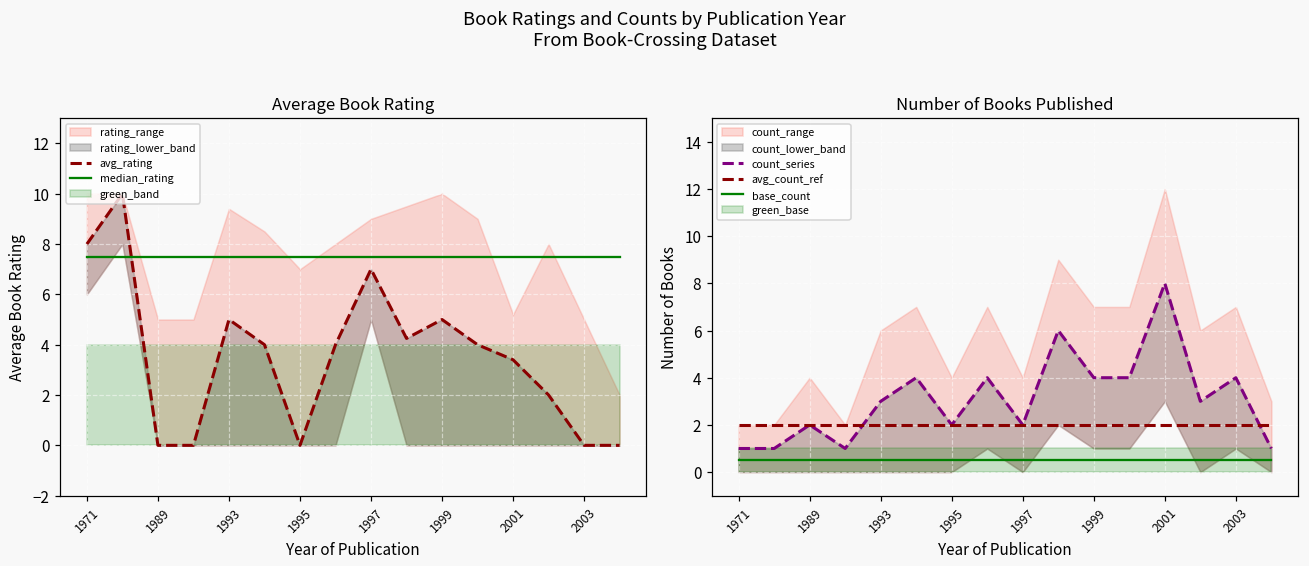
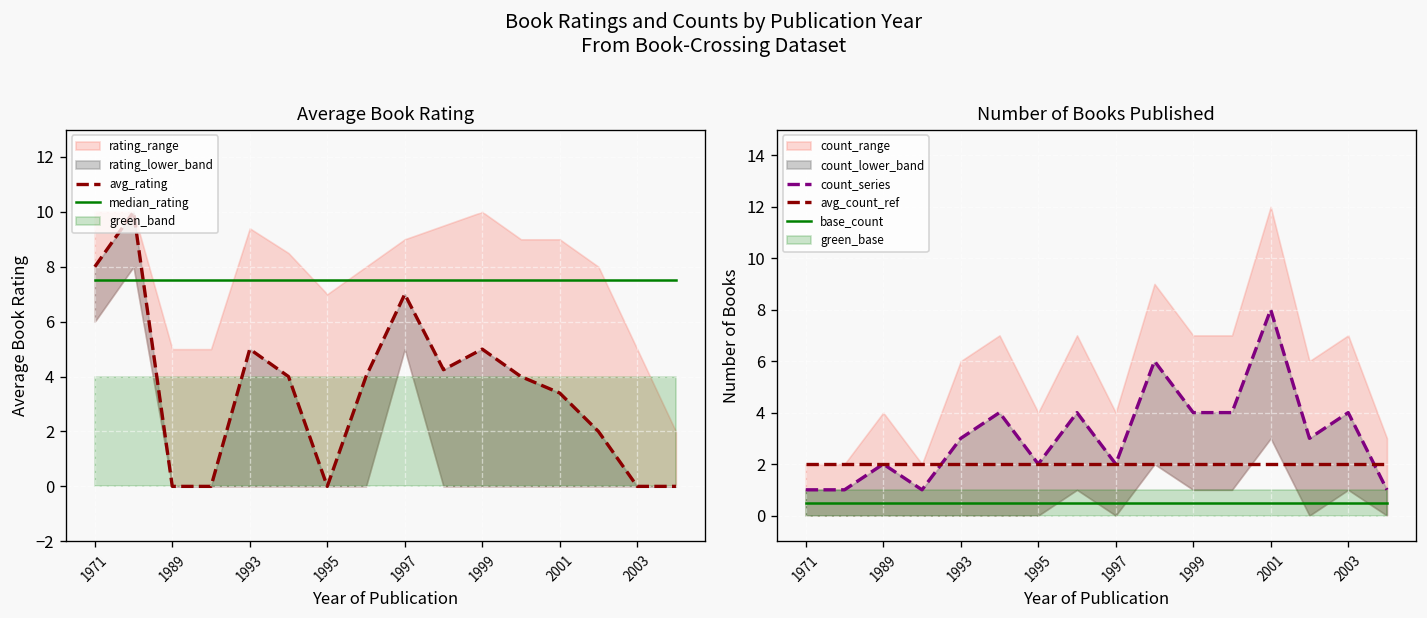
  {
    "Average Book Rating": {
      "rating_range": {
-       "2001": 5.2
+       "2001": 9.0
      }
    },
    "Number of Books Published": {
      "avg_count_ref": {
        "1993": 2.0,
        "1999": 2.0,
        "2001": 2.0,
        "2003": 2.0
      }
    }
  }
